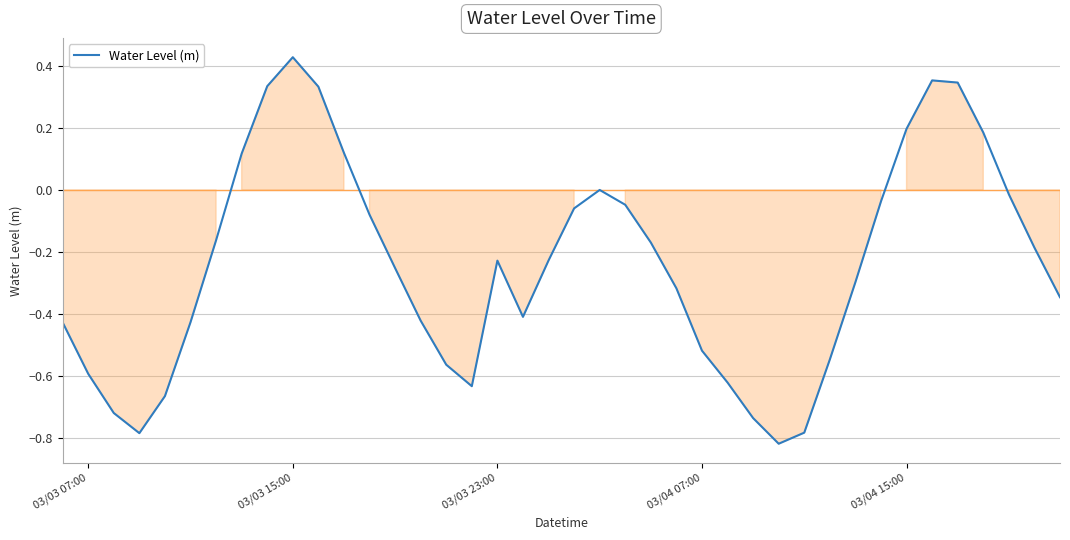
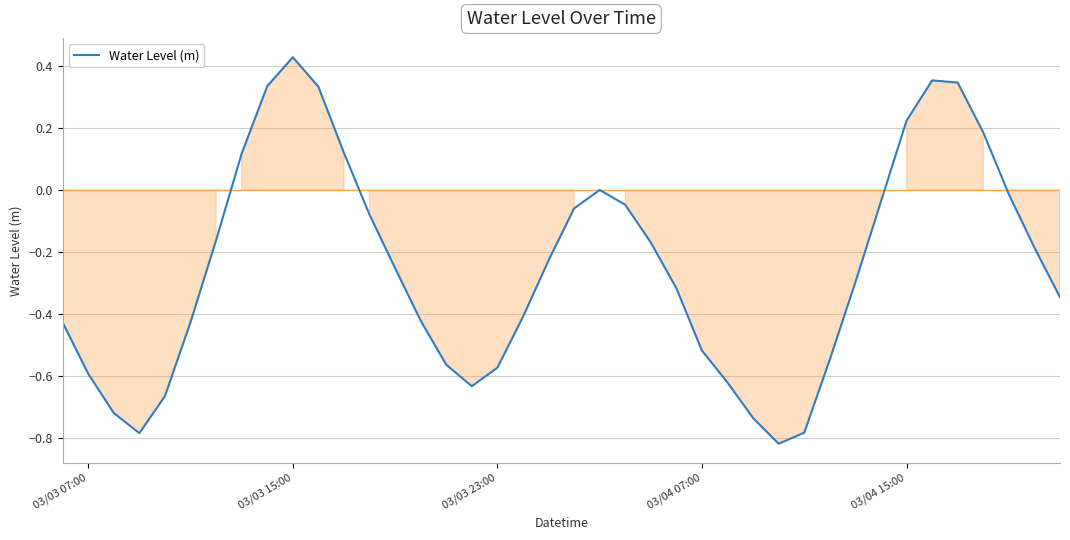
  {
    "03/03 07:00": -0.59,
    "03/03 15:00": 0.43,
-   "03/03 23:00": -0.23,
+   "03/03 23:00": -0.57,
    "03/04 07:00": -0.52,
-   "03/04 15:00": 0.20
+   "03/04 15:00": 0.22
  }
